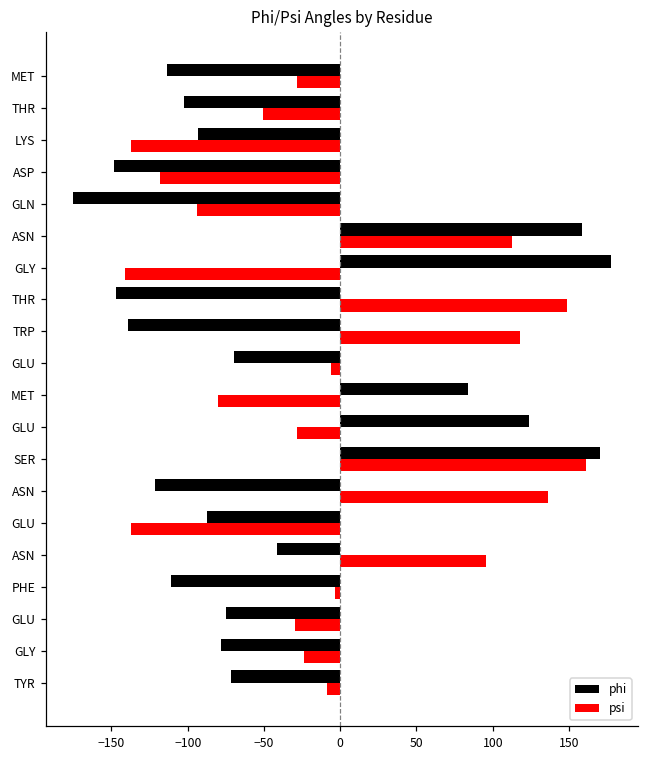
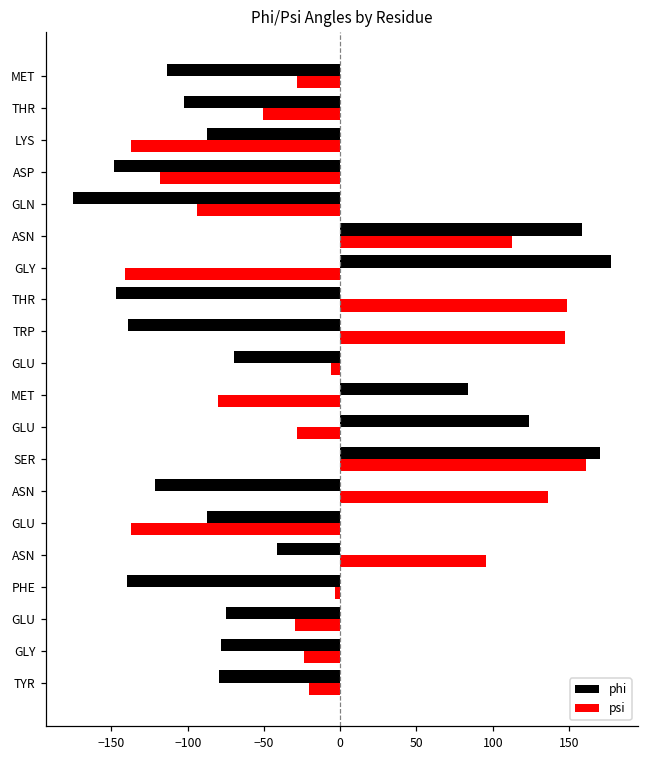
  {
    "phi": {
-     "LYS": -93,
+     "LYS": -87,
      "ASP": -148,
      "GLN": -175,
      "TRP": -139,
      "SER": 171,
-     "PHE": -111,
-     "TYR": -72
+     "PHE": -140,
+     "TYR": -79
    },
    "psi": {
      "LYS": -137,
      "ASP": -118,
      "GLN": -94,
-     "TRP": 118,
+     "TRP": 147,
      "SER": 161,
      "PHE": -3,
-     "TYR": -9
+     "TYR": -20
    }
  }
